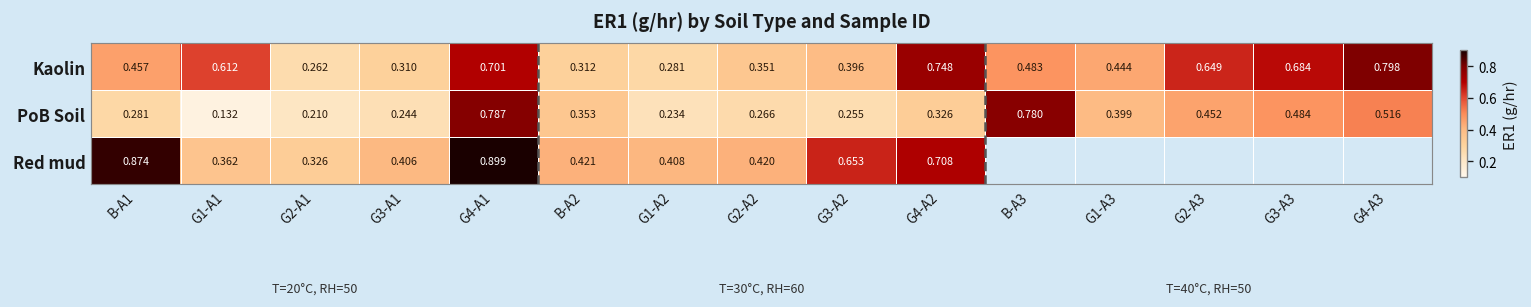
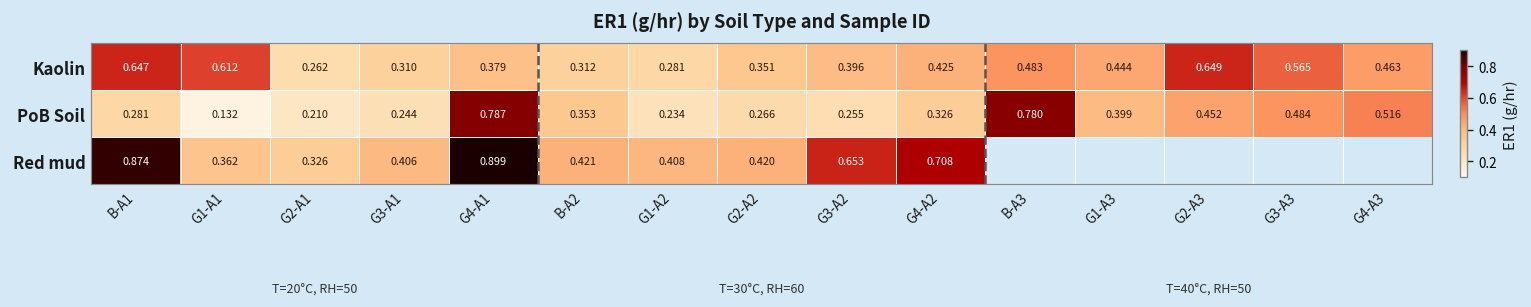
  {
    "Kaolin": {
-     "B-A1": 0.457,
+     "B-A1": 0.647,
      "G1-A1": 0.612,
      "G2-A1": 0.262,
      "G3-A1": 0.310,
-     "G4-A1": 0.701,
+     "G4-A1": 0.379,
      "B-A2": 0.312,
      "G1-A2": 0.281,
      "G2-A2": 0.351,
      "G3-A2": 0.396,
-     "G4-A2": 0.748,
+     "G4-A2": 0.425,
      "B-A3": 0.483,
      "G1-A3": 0.444,
      "G2-A3": 0.649,
-     "G3-A3": 0.684,
-     "G4-A3": 0.798
+     "G3-A3": 0.565,
+     "G4-A3": 0.463
    },
    "PoB Soil": {
      "B-A1": 0.281,
      "G1-A1": 0.132,
      "G2-A1": 0.210,
      "G3-A1": 0.244,
      "G4-A1": 0.787,
      "B-A2": 0.353,
      "G1-A2": 0.234,
      "G2-A2": 0.266,
      "G3-A2": 0.255,
      "G4-A2": 0.326,
      "B-A3": 0.780,
      "G1-A3": 0.399,
      "G2-A3": 0.452,
      "G3-A3": 0.484,
      "G4-A3": 0.516
    },
    "Red mud": {
      "B-A1": 0.874,
      "G1-A1": 0.362,
      "G2-A1": 0.326,
      "G3-A1": 0.406,
      "G4-A1": 0.899,
      "B-A2": 0.421,
      "G1-A2": 0.408,
      "G2-A2": 0.420,
      "G3-A2": 0.653,
      "G4-A2": 0.708
    }
  }
